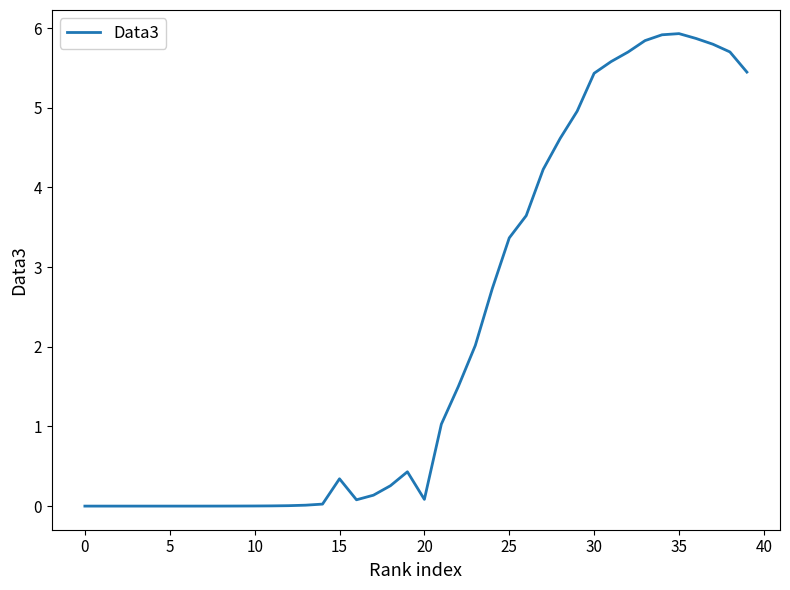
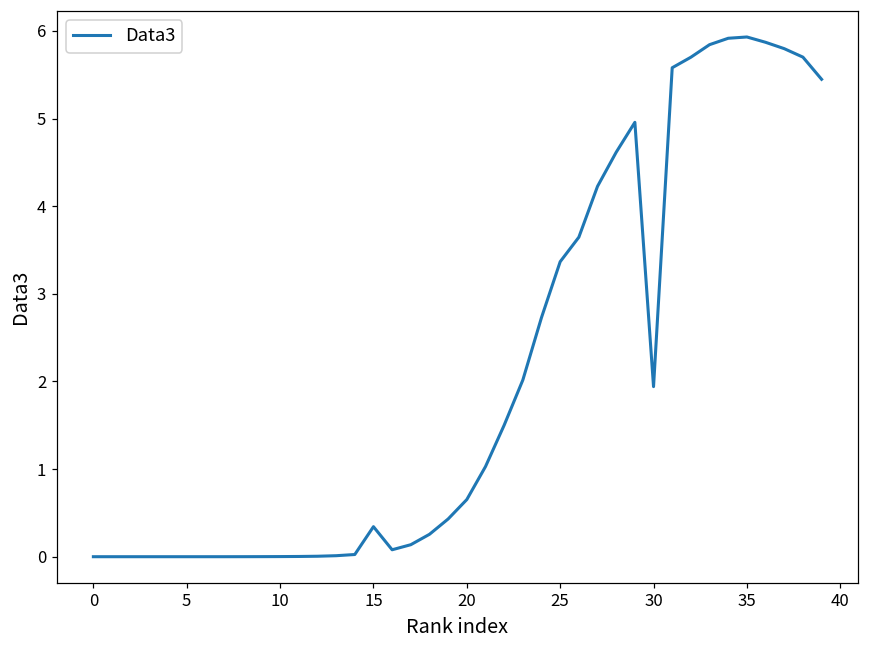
  {
    "0": 0.0,
    "5": 0.0,
    "10": 0.0,
    "15": 0.3,
-   "20": 0.1,
+   "20": 0.7,
    "25": 3.4,
-   "30": 5.4,
+   "30": 1.9,
    "35": 5.9
  }
